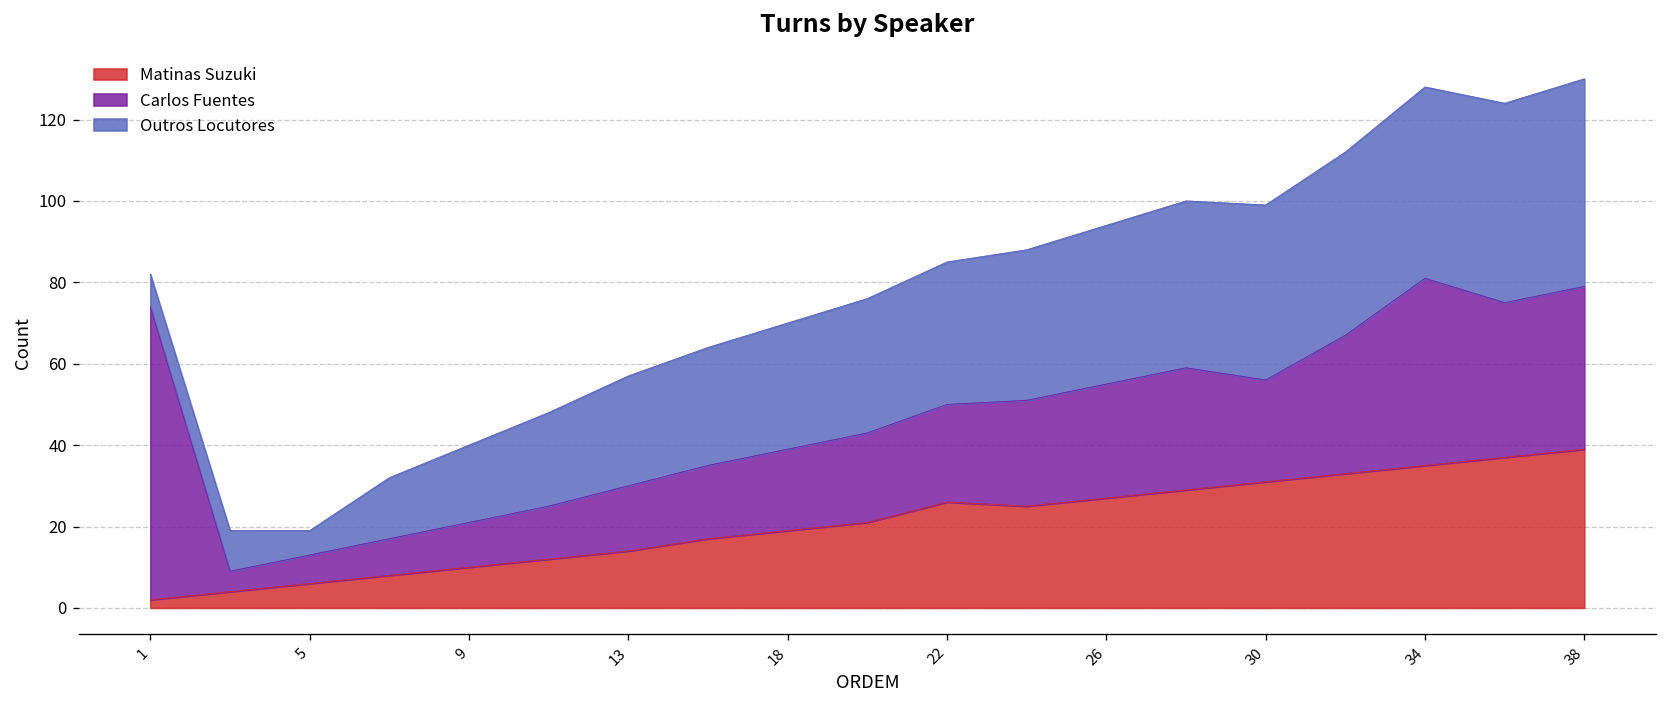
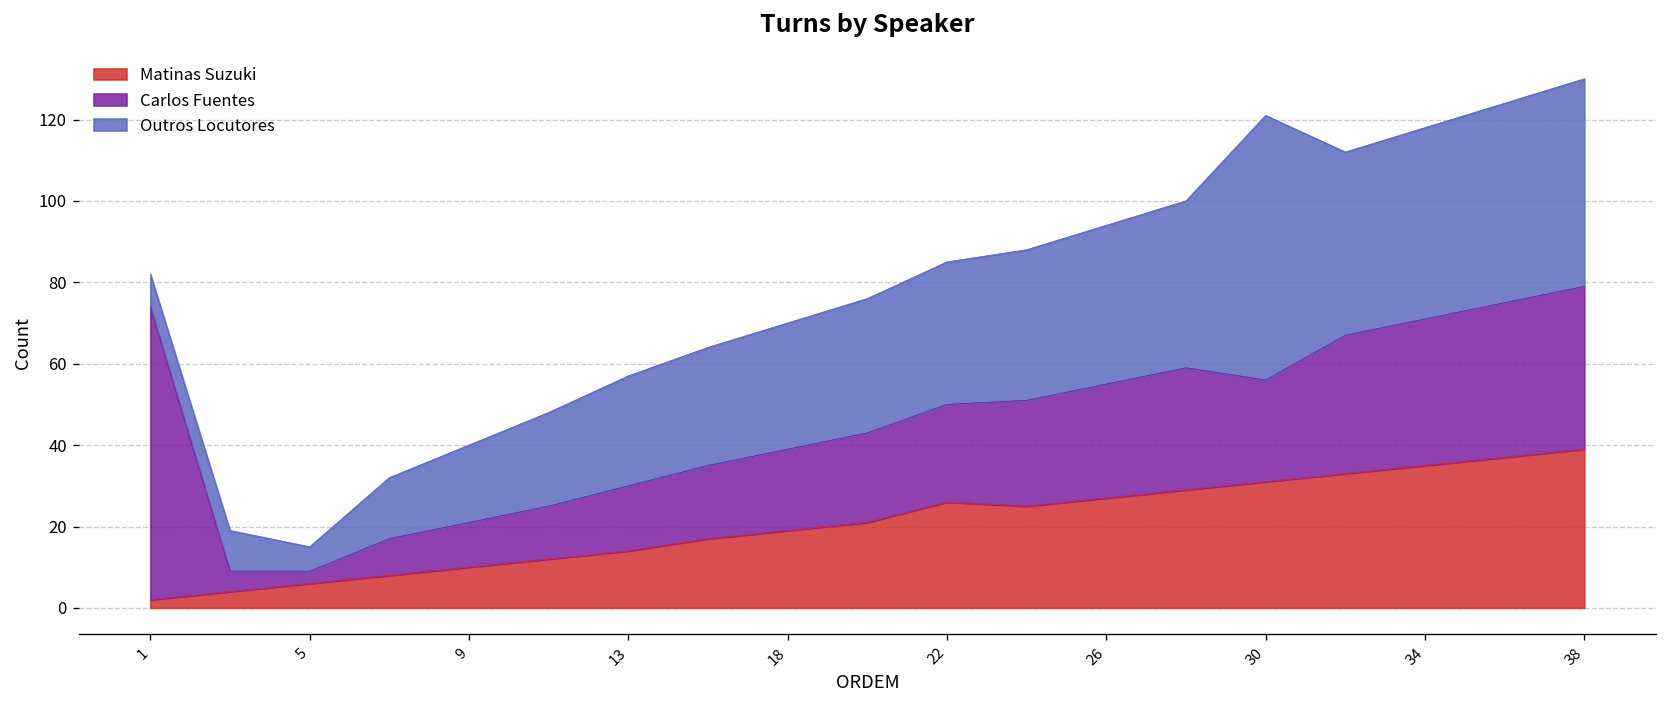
  {
    "Matinas Suzuki": {
      "1": 2,
      "5": 6,
      "9": 10,
      "13": 14,
      "18": 19,
      "22": 26,
      "26": 27,
      "30": 31,
      "34": 35,
      "38": 39
    },
    "Carlos Fuentes": {
      "1": 72,
-     "5": 7,
+     "5": 3,
      "9": 11,
      "13": 16,
      "18": 20,
      "22": 24,
      "26": 28,
      "30": 25,
-     "34": 46,
+     "34": 36,
      "38": 40
    },
    "Outros Locutores": {
      "1": 8,
      "5": 6,
      "9": 19,
      "13": 27,
      "18": 31,
      "22": 35,
      "26": 39,
-     "30": 43,
+     "30": 65,
      "34": 47,
      "38": 51
    }
  }
